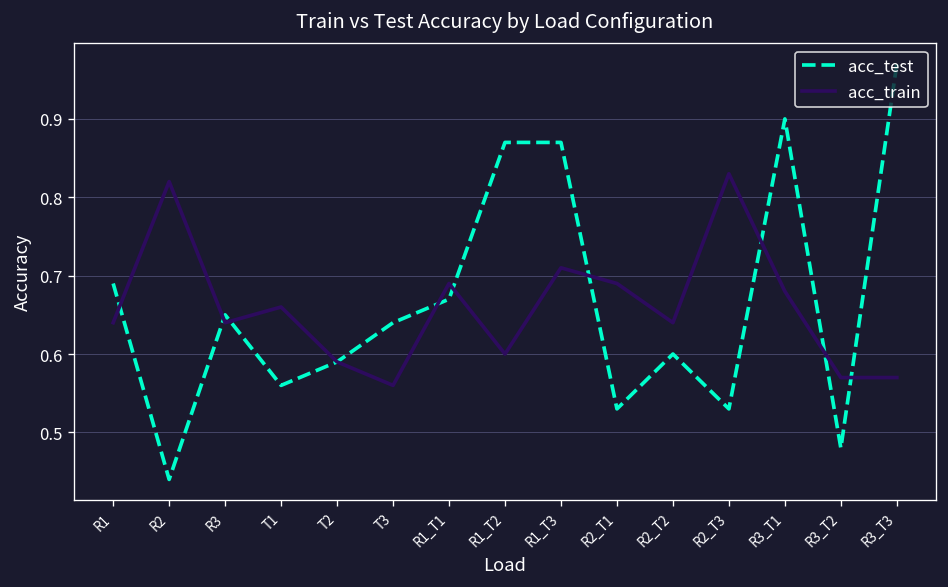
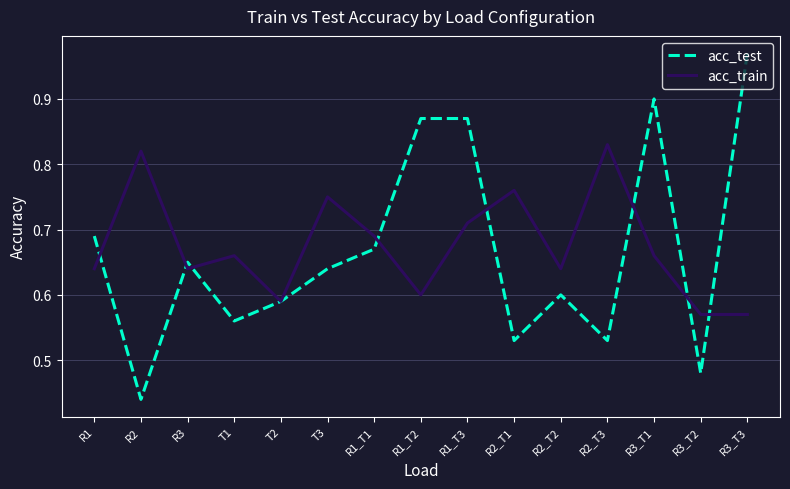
  {
    "acc_test": {
      "R1": 0.69,
      "R2": 0.44,
      "R3": 0.65,
      "T1": 0.56,
      "T3": 0.64,
      "R1_T1": 0.67,
      "R1_T2": 0.87,
      "R1_T3": 0.87,
      "R2_T1": 0.53,
      "R2_T2": 0.60,
      "R2_T3": 0.53,
      "R3_T1": 0.90,
      "R3_T2": 0.48
    },
    "acc_train": {
      "R1": 0.64,
      "R2": 0.82,
      "R3": 0.64,
      "T1": 0.66,
-     "T3": 0.56,
+     "T3": 0.75,
      "R1_T1": 0.69,
      "R1_T2": 0.60,
      "R1_T3": 0.71,
-     "R2_T1": 0.69,
+     "R2_T1": 0.76,
      "R2_T2": 0.64,
      "R2_T3": 0.83,
-     "R3_T1": 0.68,
+     "R3_T1": 0.66,
      "R3_T2": 0.57,
      "R3_T3": 0.57
    }
  }
